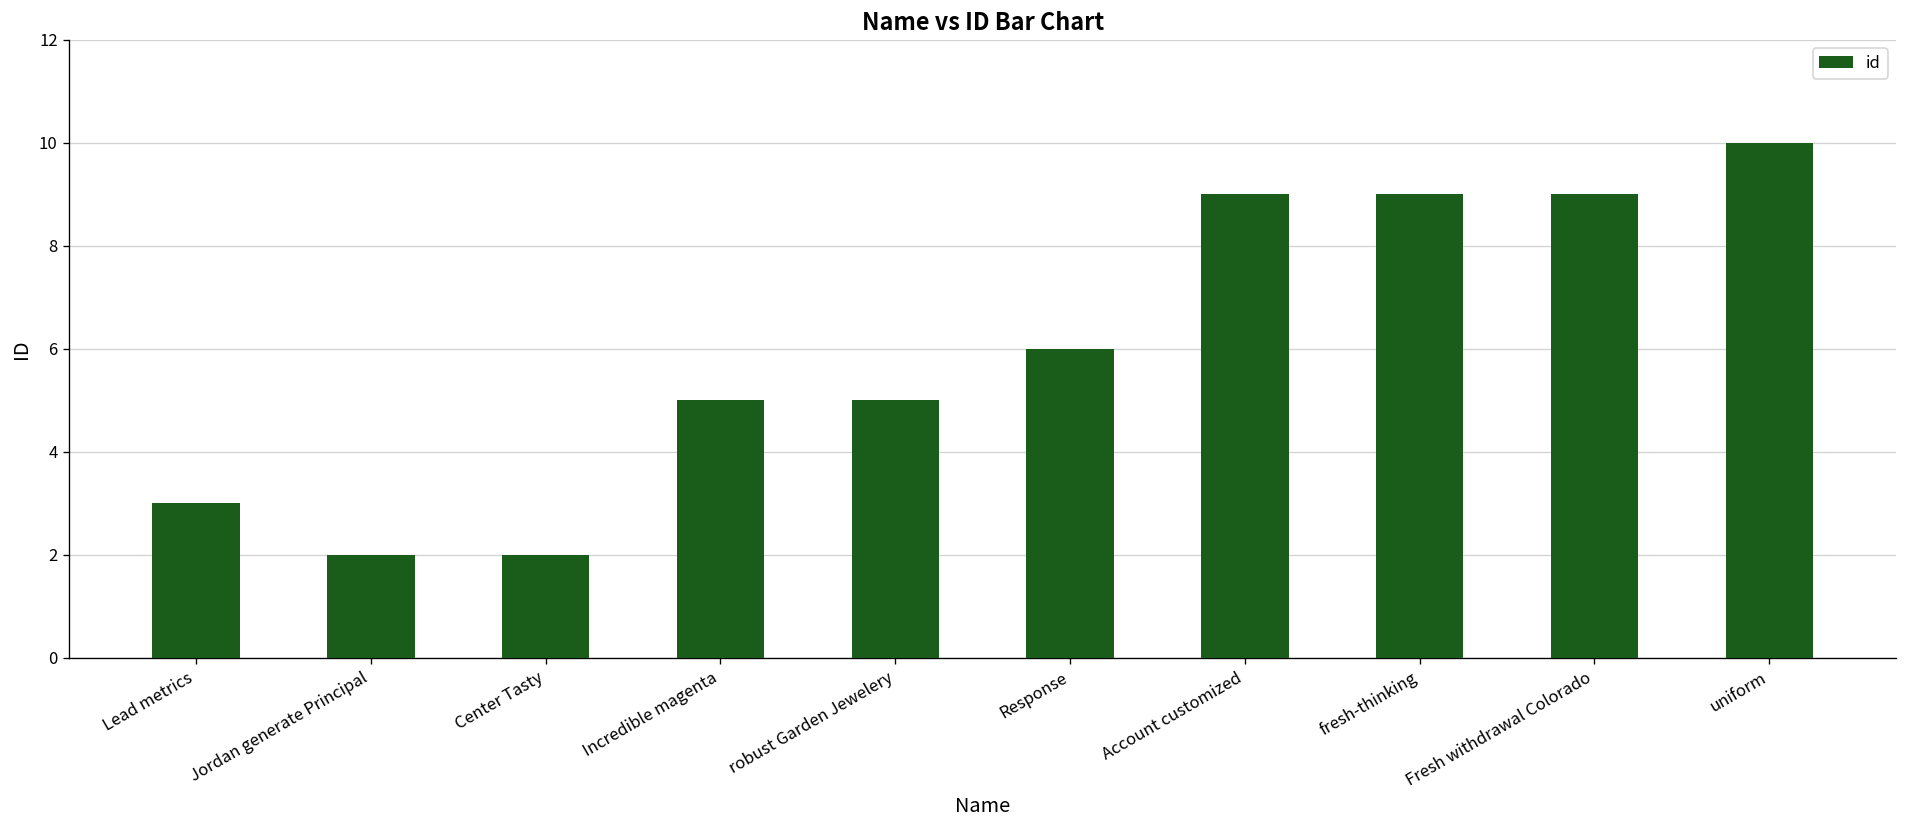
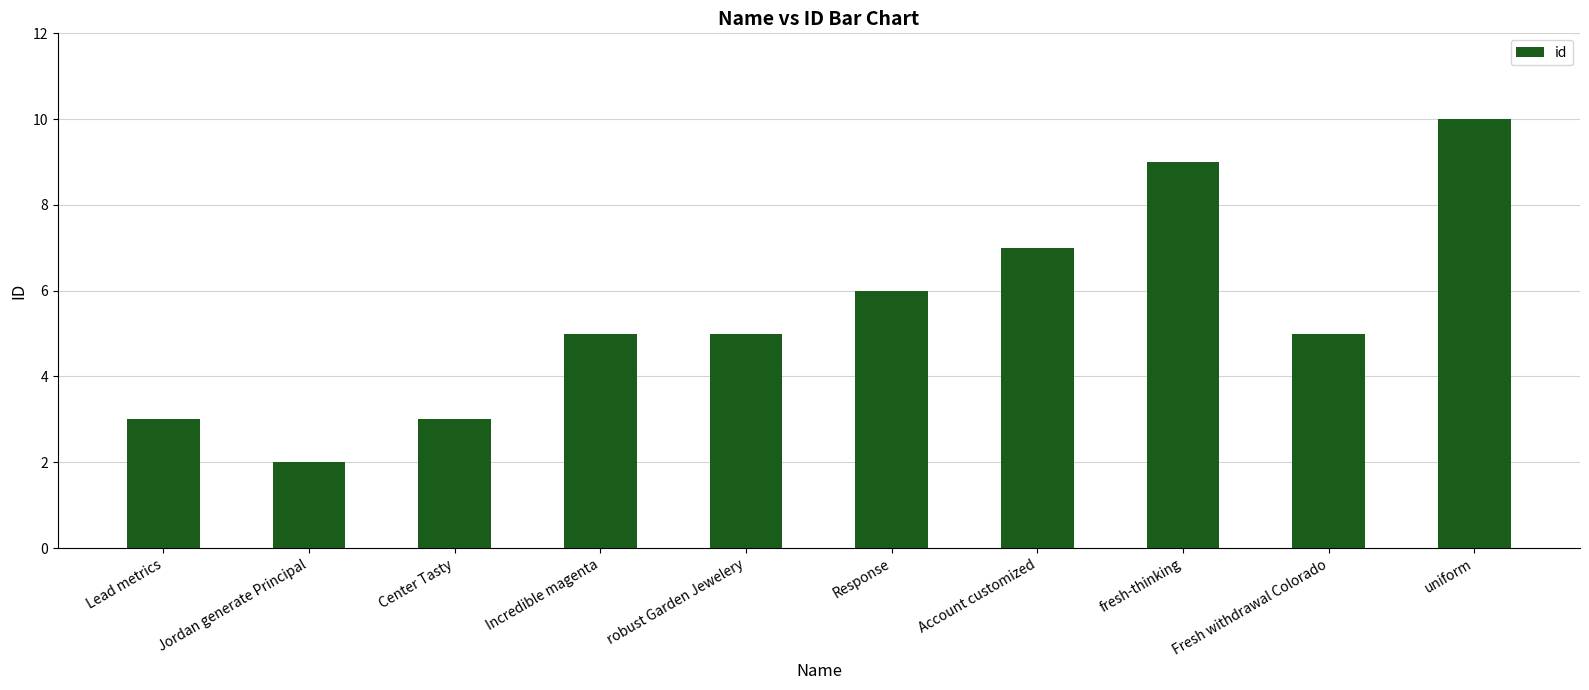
  {
    "Lead metrics": 3,
    "Jordan generate Principal": 2,
-   "Center Tasty": 2,
+   "Center Tasty": 3,
    "Incredible magenta": 5,
    "robust Garden Jewelery": 5,
    "Response": 6,
-   "Account customized": 9,
+   "Account customized": 7,
    "fresh-thinking": 9,
-   "Fresh withdrawal Colorado": 9,
+   "Fresh withdrawal Colorado": 5,
    "uniform": 10
  }
